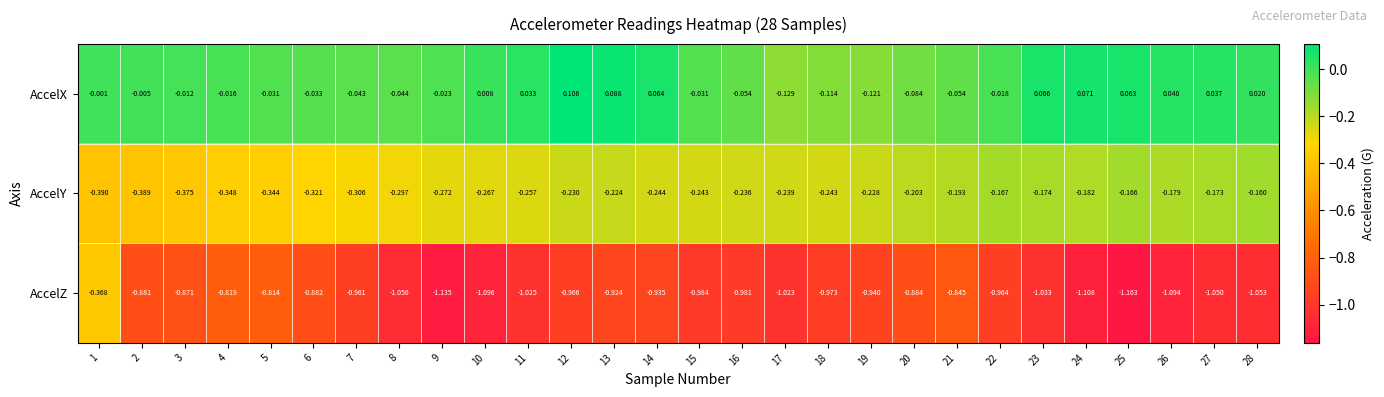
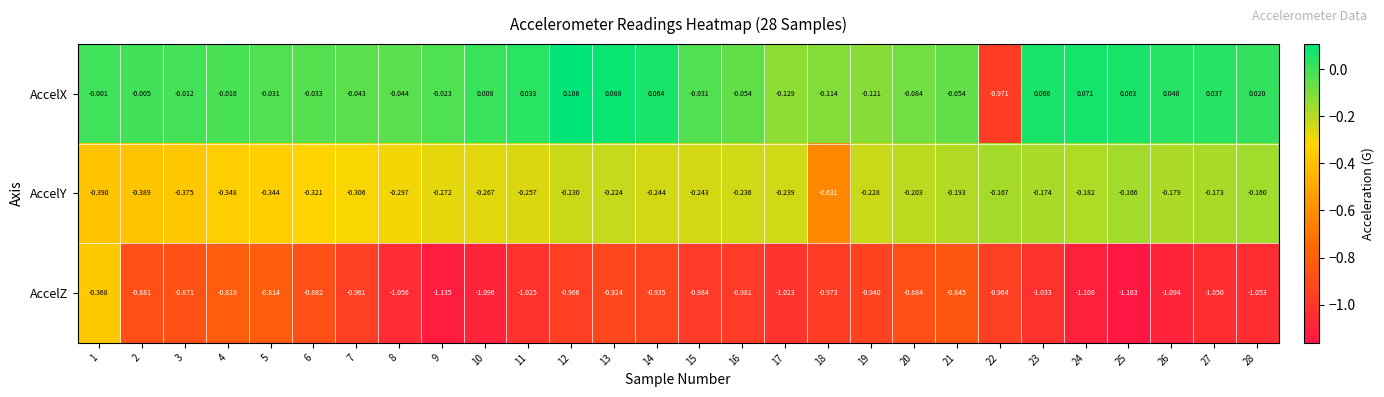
  {
    "AccelX": {
      "1": -0.001,
      "2": -0.005,
      "3": -0.012,
      "4": -0.016,
      "5": -0.031,
      "6": -0.033,
      "7": -0.043,
      "8": -0.044,
      "9": -0.023,
      "10": 0.008,
      "11": 0.033,
      "12": 0.106,
      "13": 0.088,
      "14": 0.064,
      "15": -0.031,
      "16": -0.054,
      "17": -0.129,
      "18": -0.114,
      "19": -0.121,
      "20": -0.084,
      "21": -0.054,
-     "22": -0.018,
+     "22": -0.971,
      "23": 0.066,
      "24": 0.071,
      "25": 0.063,
      "26": 0.040,
      "27": 0.037,
      "28": 0.020
    },
    "AccelY": {
      "1": -0.390,
      "2": -0.389,
      "3": -0.375,
      "4": -0.348,
      "5": -0.344,
      "6": -0.321,
      "7": -0.306,
      "8": -0.297,
      "9": -0.272,
      "10": -0.267,
      "11": -0.257,
      "12": -0.230,
      "13": -0.224,
      "14": -0.244,
      "15": -0.243,
      "16": -0.236,
      "17": -0.239,
-     "18": -0.243,
+     "18": -0.631,
      "19": -0.228,
      "20": -0.203,
      "21": -0.193,
      "22": -0.167,
      "23": -0.174,
      "24": -0.182,
      "25": -0.166,
      "26": -0.179,
      "27": -0.173,
      "28": -0.160
    },
    "AccelZ": {
      "1": -0.368,
      "2": -0.881,
      "3": -0.871,
      "4": -0.819,
      "5": -0.814,
      "6": -0.882,
      "7": -0.961,
      "8": -1.056,
      "9": -1.135,
      "10": -1.096,
      "11": -1.025,
      "12": -0.966,
      "13": -0.924,
      "14": -0.935,
      "15": -0.984,
      "16": -0.981,
      "17": -1.023,
      "18": -0.973,
      "19": -0.940,
      "20": -0.884,
      "21": -0.845,
      "22": -0.964,
      "23": -1.033,
      "24": -1.108,
      "25": -1.163,
      "26": -1.094,
      "27": -1.050,
      "28": -1.053
    }
  }
